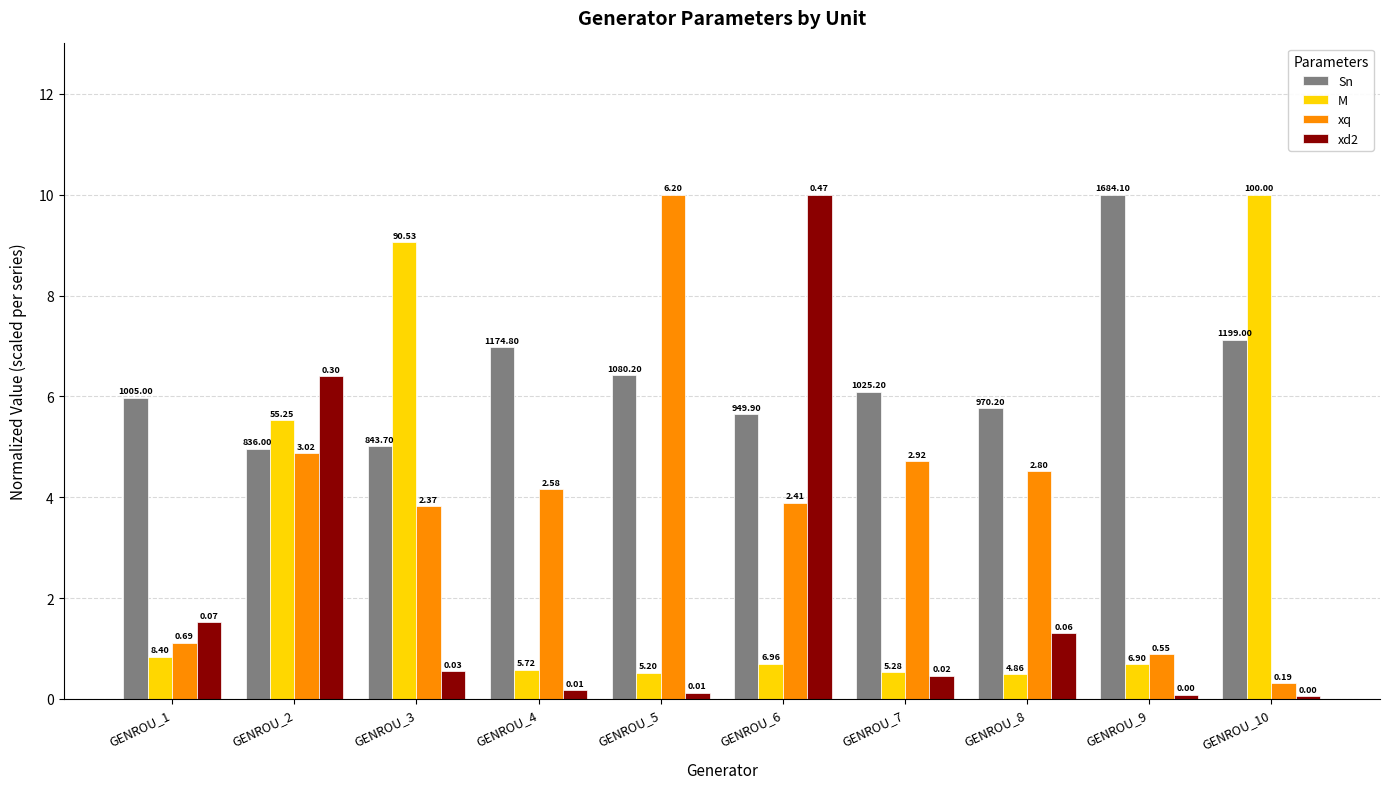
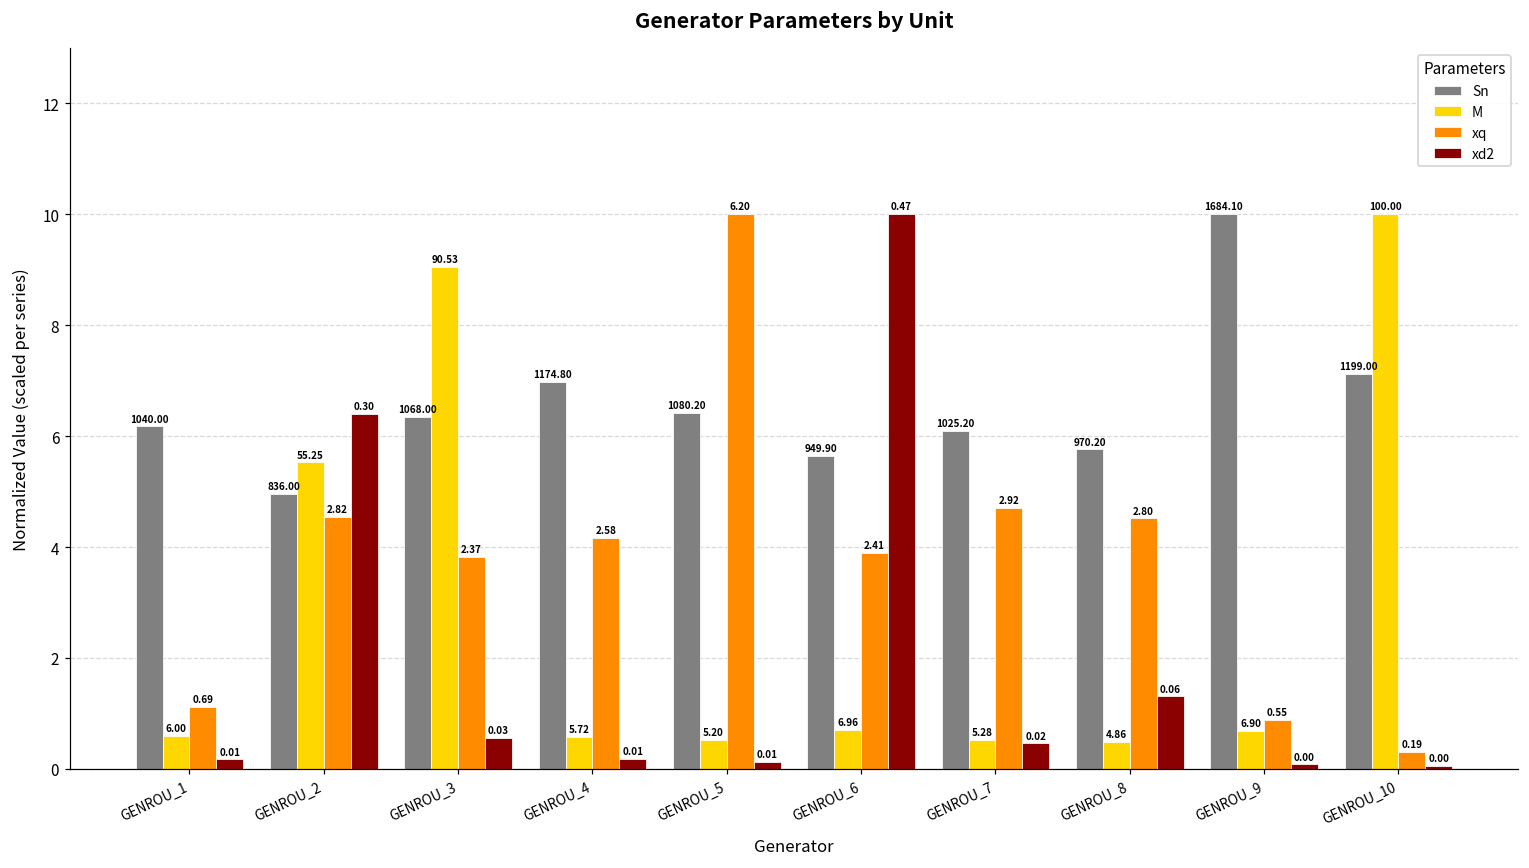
  {
    "Sn": {
-     "GENROU_1": 1005.00,
-     "GENROU_3": 843.70
+     "GENROU_1": 1040.00,
+     "GENROU_3": 1068.00
    },
    "M": {
-     "GENROU_1": 8.40
+     "GENROU_1": 6.00
    },
    "xq": {
-     "GENROU_2": 3.02
+     "GENROU_2": 2.82
    },
    "xd2": {
-     "GENROU_1": 0.07
+     "GENROU_1": 0.01
    }
  }
